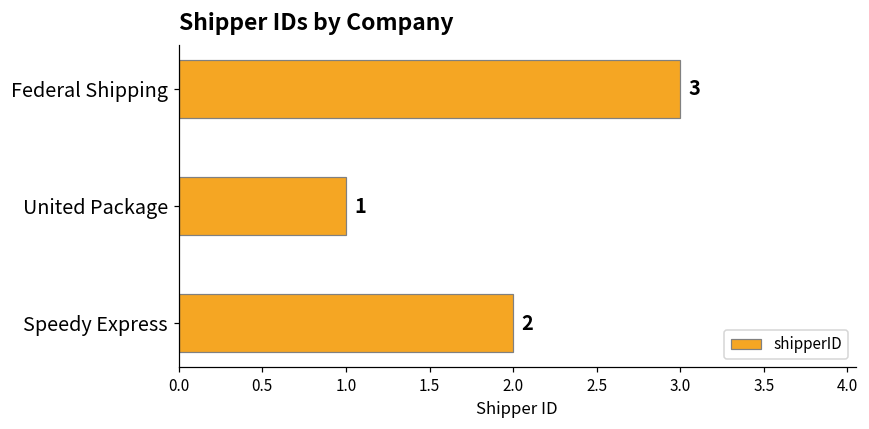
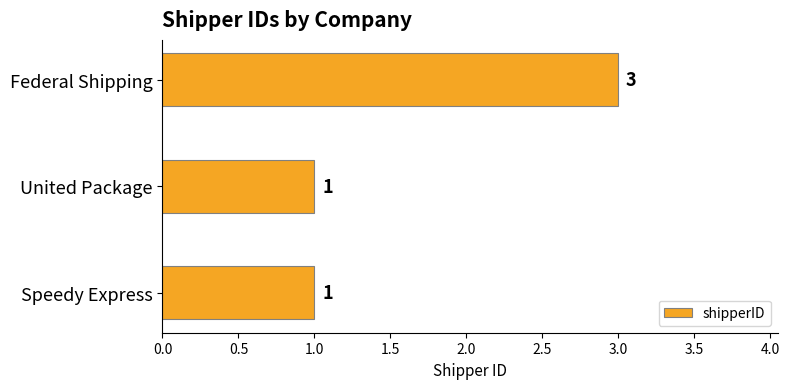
  {
    "Federal Shipping": 3,
    "United Package": 1,
-   "Speedy Express": 2
+   "Speedy Express": 1
  }
